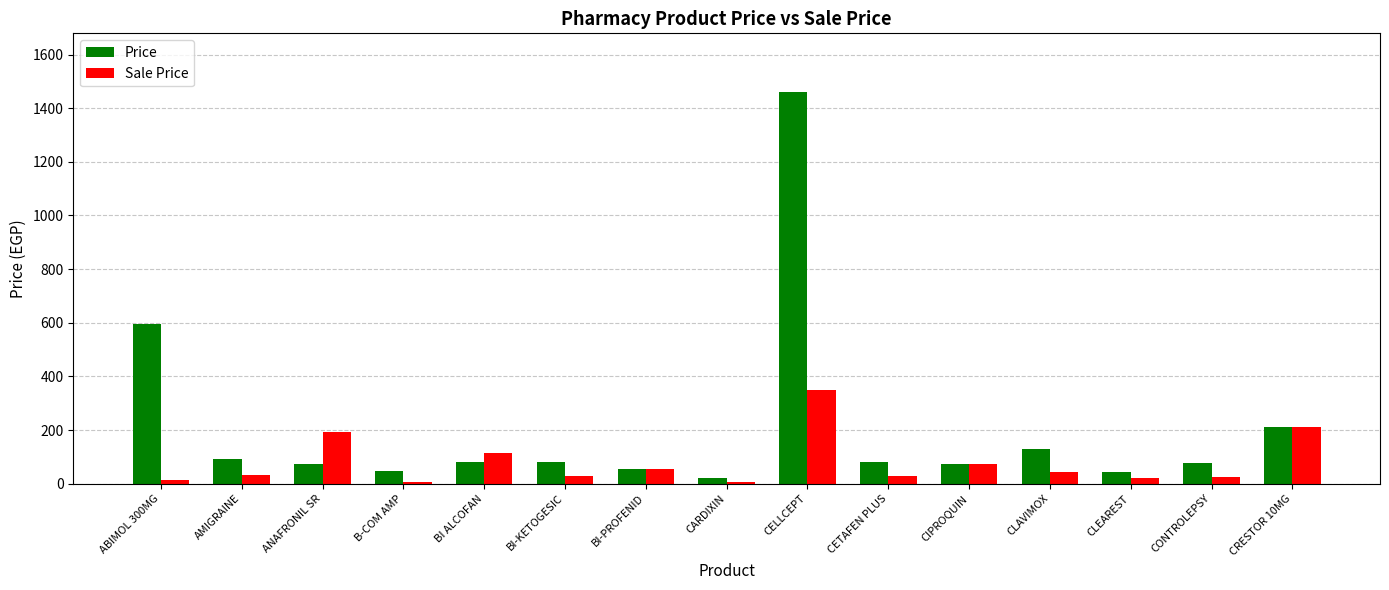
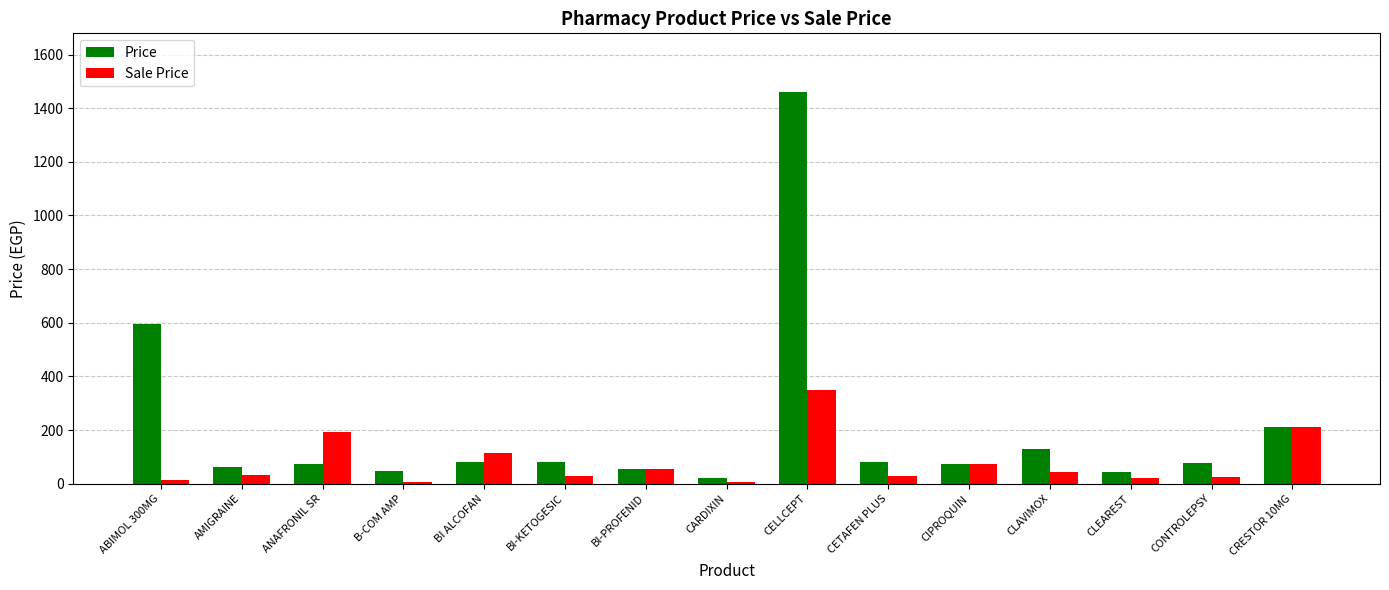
  {
    "Price": {
      "ABIMOL 300MG": 590,
-     "AMIGRAINE": 90,
+     "AMIGRAINE": 60,
      "ANAFRONIL SR": 80,
      "B-COM AMP": 50,
      "BI ALCOFAN": 80,
      "BI-KETOGESIC": 80,
      "BI-PROFENID": 50,
      "CARDIXIN": 20,
      "CELLCEPT": 1460,
      "CETAFEN PLUS": 80,
      "CIPROQUIN": 70,
      "CLAVIMOX": 130,
      "CLEAREST": 40,
      "CONTROLEPSY": 80,
      "CRESTOR 10MG": 210
    },
    "Sale Price": {
      "ABIMOL 300MG": 20,
      "AMIGRAINE": 30,
      "ANAFRONIL SR": 190,
      "BI ALCOFAN": 110,
      "BI-KETOGESIC": 30,
      "BI-PROFENID": 50,
      "CELLCEPT": 350,
      "CETAFEN PLUS": 30,
      "CIPROQUIN": 70,
      "CLAVIMOX": 40,
      "CLEAREST": 20,
      "CONTROLEPSY": 30,
      "CRESTOR 10MG": 210
    }
  }
